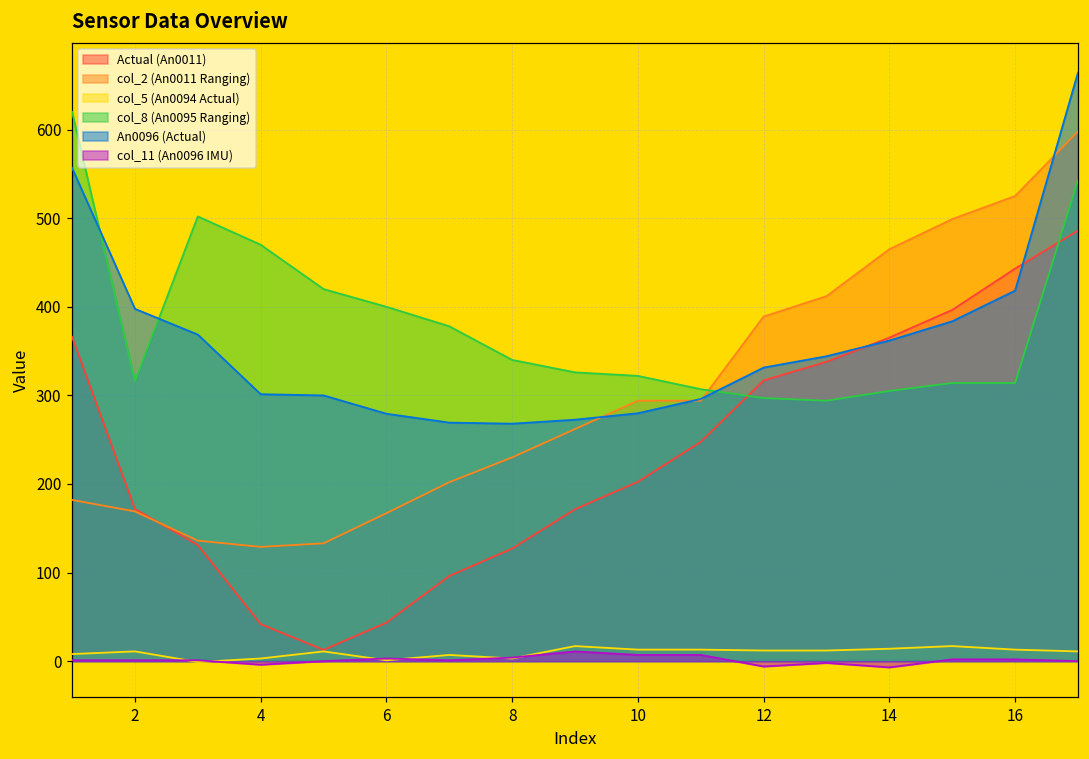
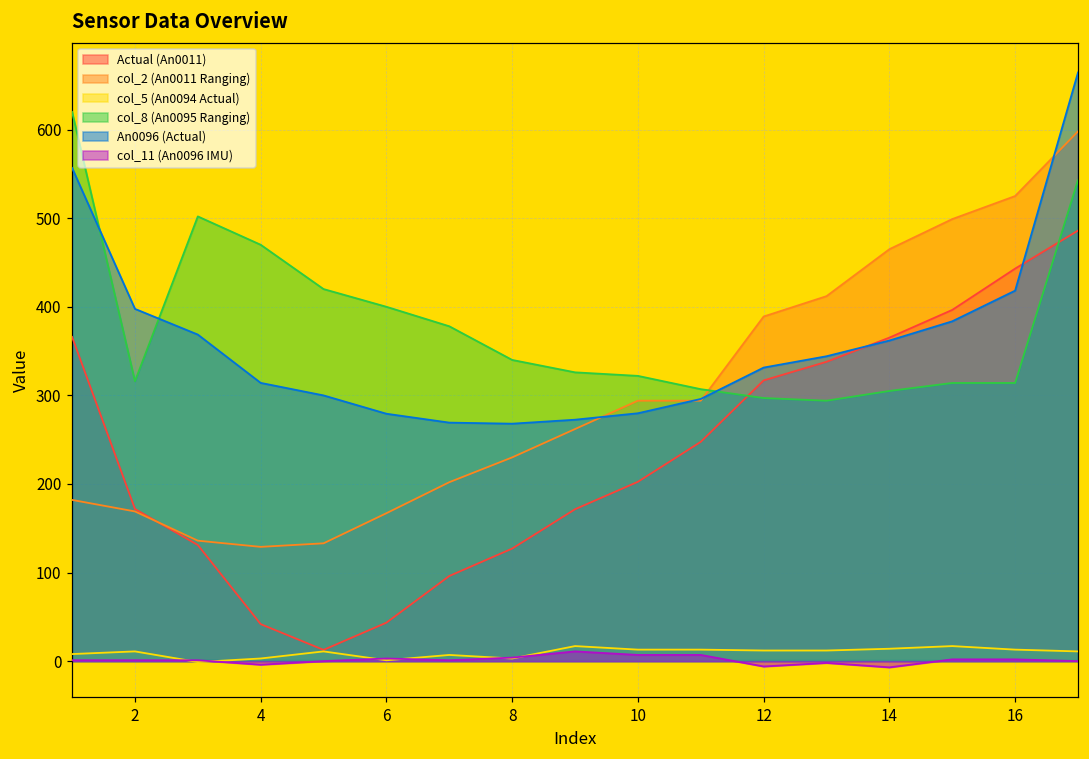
  {
    "col_8 (An0095 Ranging)": {
      "2": 320,
      "4": 470,
      "6": 400,
      "8": 340,
      "10": 320,
      "12": 300,
      "14": 310,
      "16": 310
    },
    "An0096 (Actual)": {
      "2": 400,
-     "4": 300,
+     "4": 310,
      "6": 280,
      "8": 270,
      "10": 280,
      "12": 330,
      "14": 360,
      "16": 420
    }
  }
